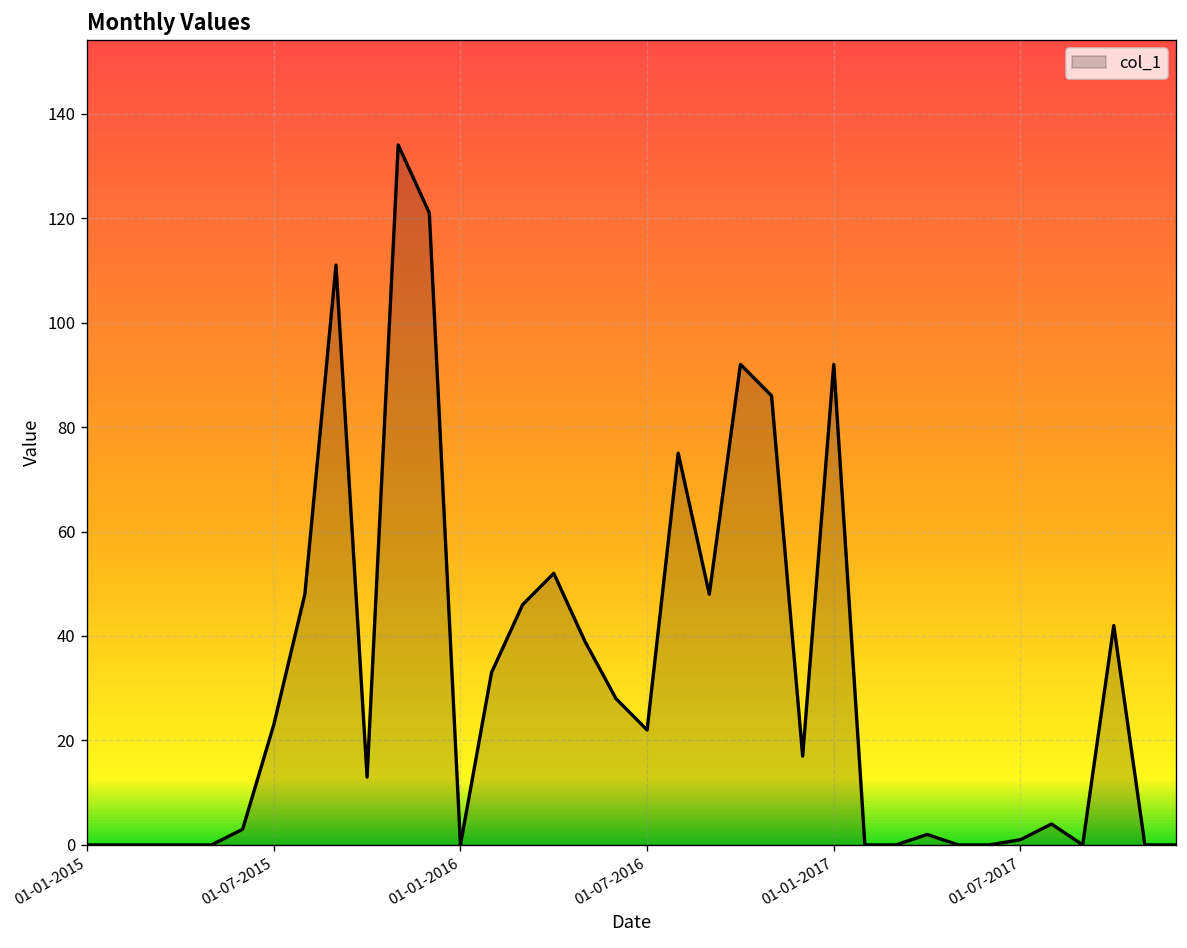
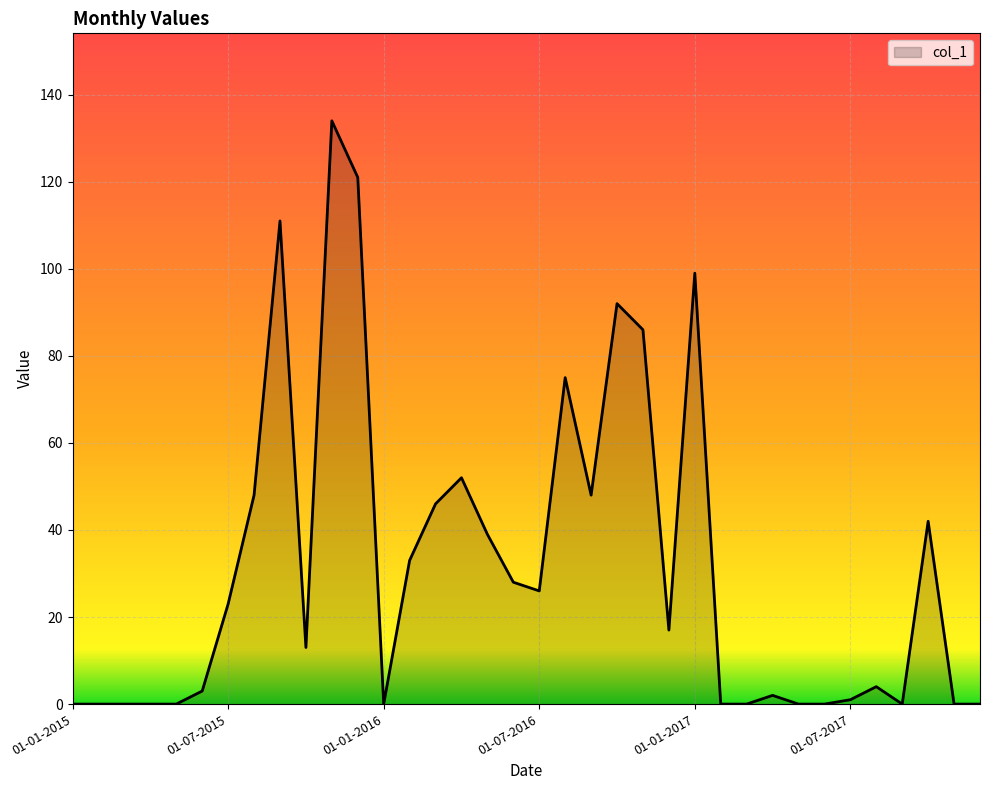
  {
    "01-01-2015": 0,
    "01-07-2015": 23,
    "01-01-2016": 0,
-   "01-07-2016": 22,
-   "01-01-2017": 92,
+   "01-07-2016": 26,
+   "01-01-2017": 99,
    "01-07-2017": 1
  }
